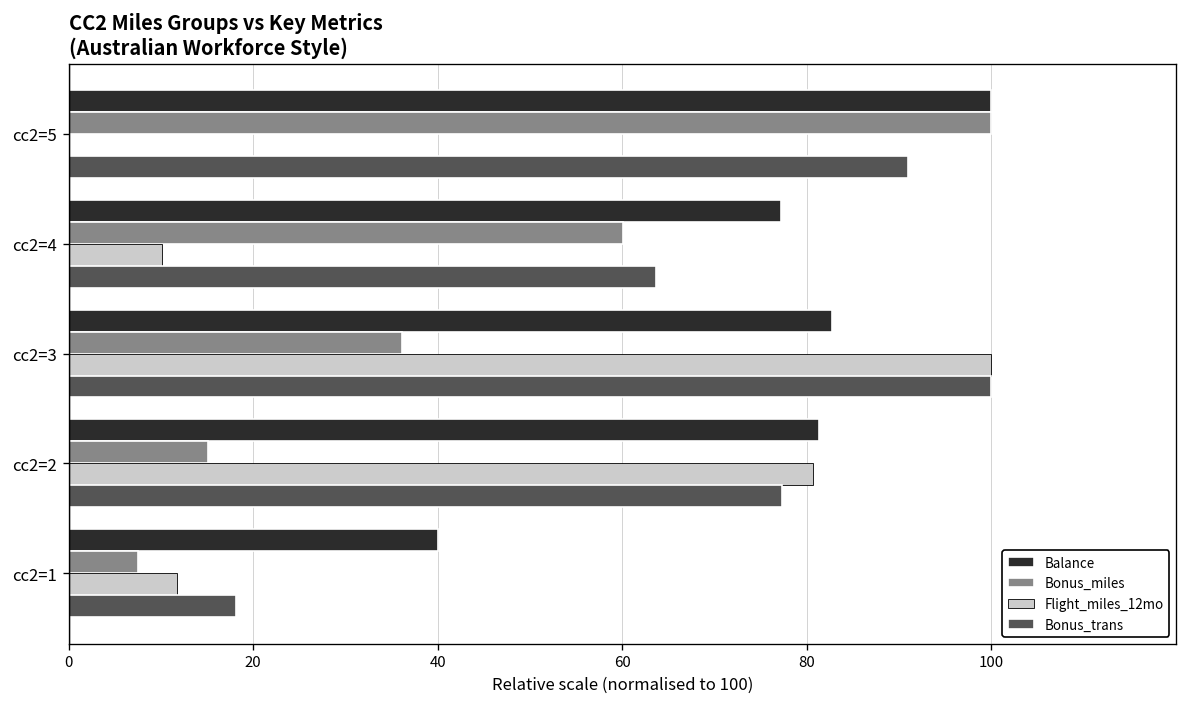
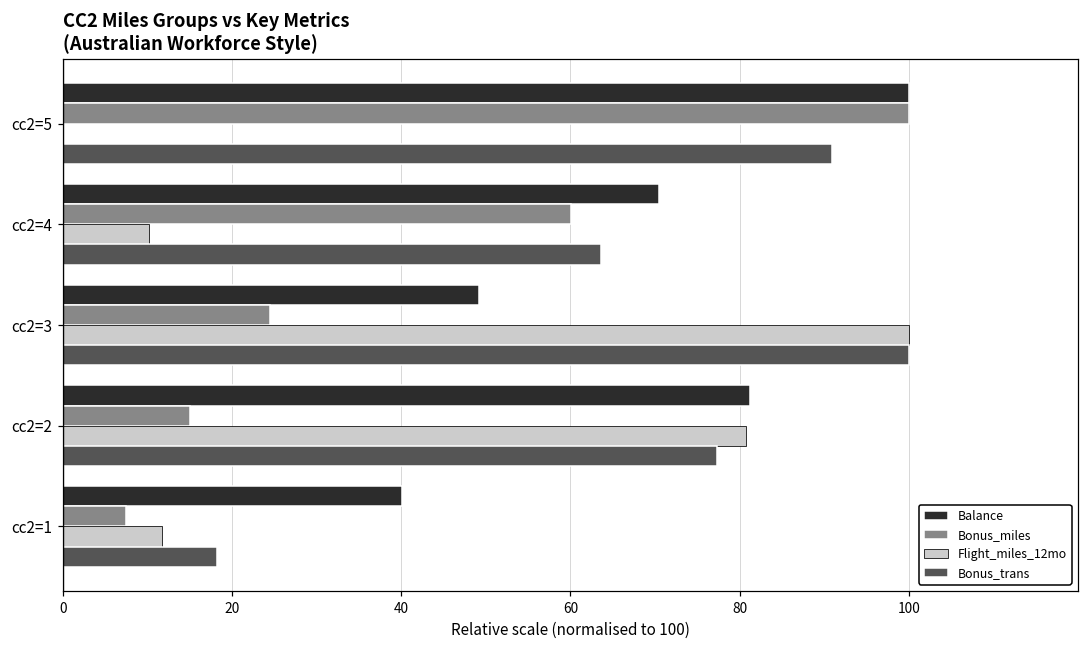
  {
    "Balance": {
      "cc2=5": 100,
-     "cc2=4": 77,
-     "cc2=3": 83,
+     "cc2=4": 71,
+     "cc2=3": 49,
      "cc2=2": 81,
      "cc2=1": 40
    },
    "Bonus_miles": {
      "cc2=5": 100,
      "cc2=4": 60,
-     "cc2=3": 36,
+     "cc2=3": 25,
      "cc2=2": 15,
      "cc2=1": 7
    },
    "Flight_miles_12mo": {
      "cc2=5": 0,
      "cc2=4": 10,
      "cc2=3": 100,
      "cc2=2": 81,
      "cc2=1": 12
    },
    "Bonus_trans": {
      "cc2=5": 91,
      "cc2=4": 64,
      "cc2=3": 100,
      "cc2=2": 77,
      "cc2=1": 18
    }
  }
